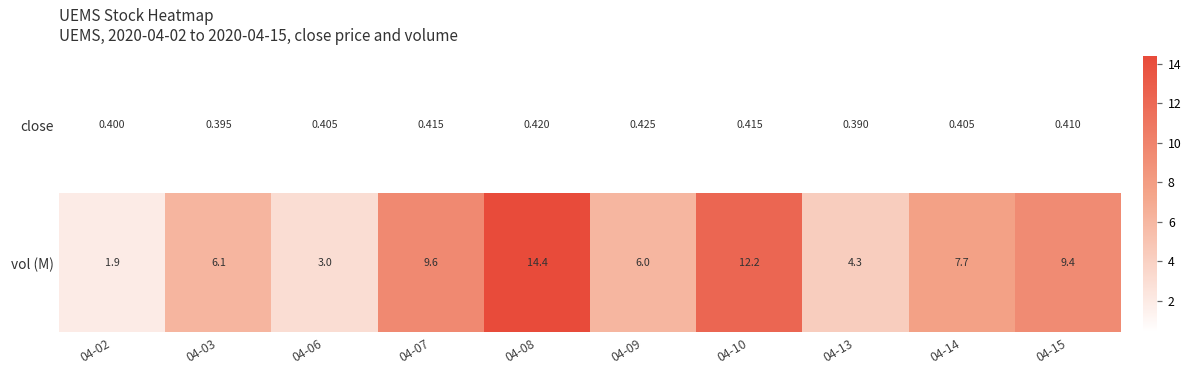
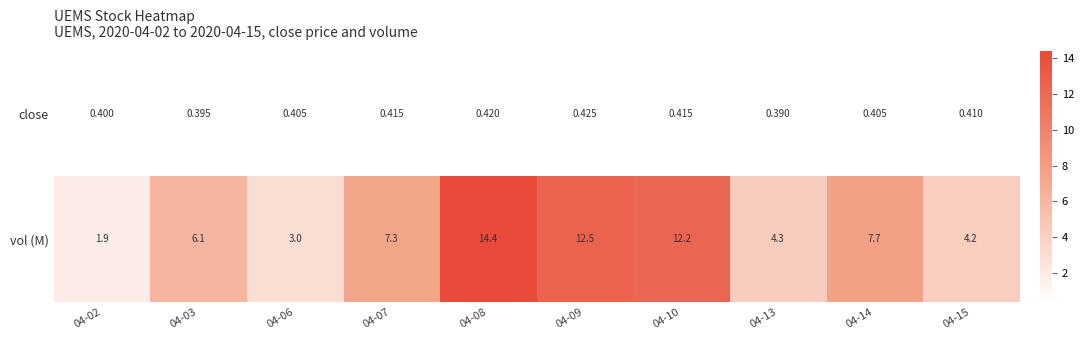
  {
    "close": {
      "04-02": 0.400,
      "04-03": 0.395,
      "04-06": 0.405,
      "04-07": 0.415,
      "04-08": 0.420,
      "04-09": 0.425,
      "04-10": 0.415,
      "04-13": 0.390,
      "04-14": 0.405,
      "04-15": 0.410
    },
    "vol (M)": {
      "04-02": 1.9,
      "04-03": 6.1,
      "04-06": 3.0,
-     "04-07": 9.6,
+     "04-07": 7.3,
      "04-08": 14.4,
-     "04-09": 6.0,
+     "04-09": 12.5,
      "04-10": 12.2,
      "04-13": 4.3,
      "04-14": 7.7,
-     "04-15": 9.4
+     "04-15": 4.2
    }
  }
